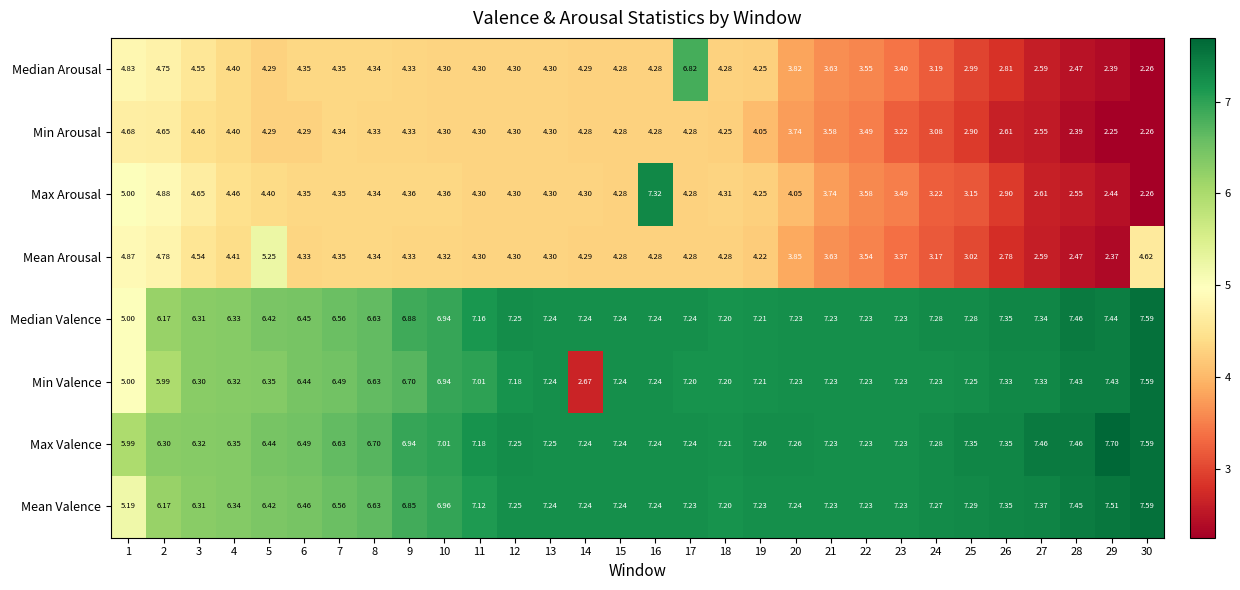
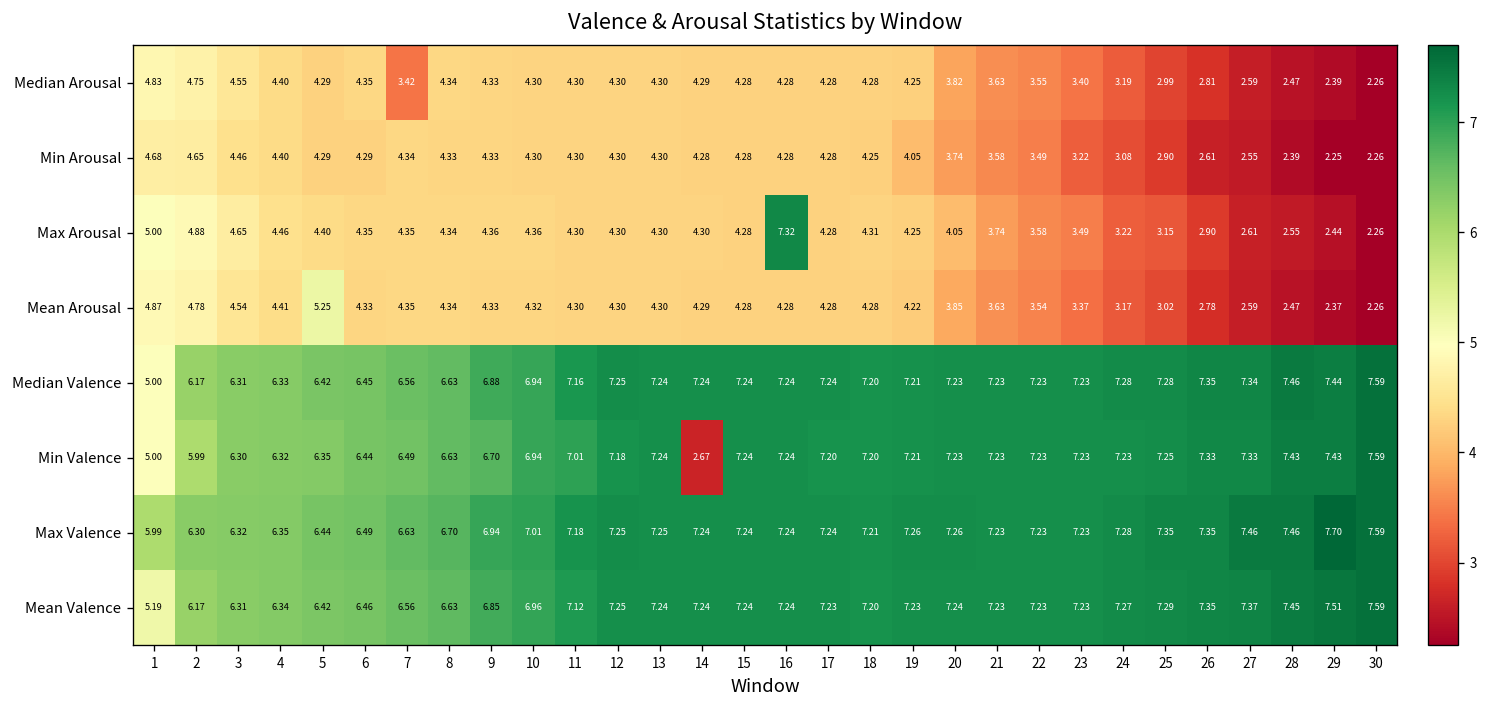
  {
    "Median Arousal": {
      "1": 4.83,
      "2": 4.75,
      "3": 4.55,
      "4": 4.40,
      "5": 4.29,
      "6": 4.35,
-     "7": 4.35,
+     "7": 3.42,
      "8": 4.34,
      "9": 4.33,
      "10": 4.30,
      "11": 4.30,
      "12": 4.30,
      "13": 4.30,
      "14": 4.29,
      "15": 4.28,
      "16": 4.28,
-     "17": 6.82,
+     "17": 4.28,
      "18": 4.28,
      "19": 4.25,
      "20": 3.82,
      "21": 3.63,
      "22": 3.55,
      "23": 3.40,
      "24": 3.19,
      "25": 2.99,
      "26": 2.81,
      "27": 2.59,
      "28": 2.47,
      "29": 2.39,
      "30": 2.26
    },
    "Mean Arousal": {
      "1": 4.87,
      "2": 4.78,
      "3": 4.54,
      "4": 4.41,
      "5": 5.25,
      "6": 4.33,
      "7": 4.35,
      "8": 4.34,
      "9": 4.33,
      "10": 4.32,
      "11": 4.30,
      "12": 4.30,
      "13": 4.30,
      "14": 4.29,
      "15": 4.28,
      "16": 4.28,
      "17": 4.28,
      "18": 4.28,
      "19": 4.22,
      "20": 3.85,
      "21": 3.63,
      "22": 3.54,
      "23": 3.37,
      "24": 3.17,
      "25": 3.02,
      "26": 2.78,
      "27": 2.59,
      "28": 2.47,
      "29": 2.37,
-     "30": 4.62
+     "30": 2.26
    }
  }
